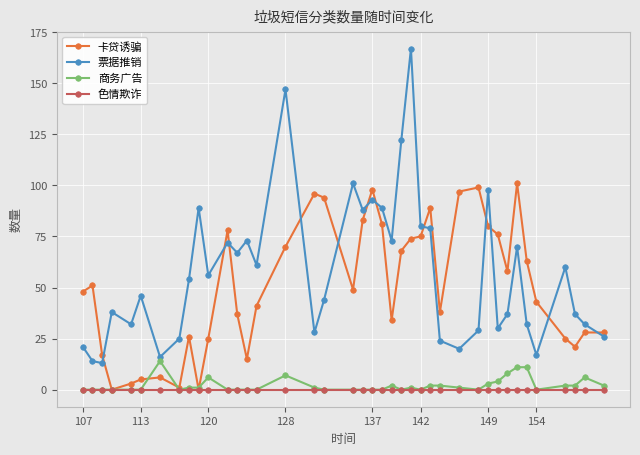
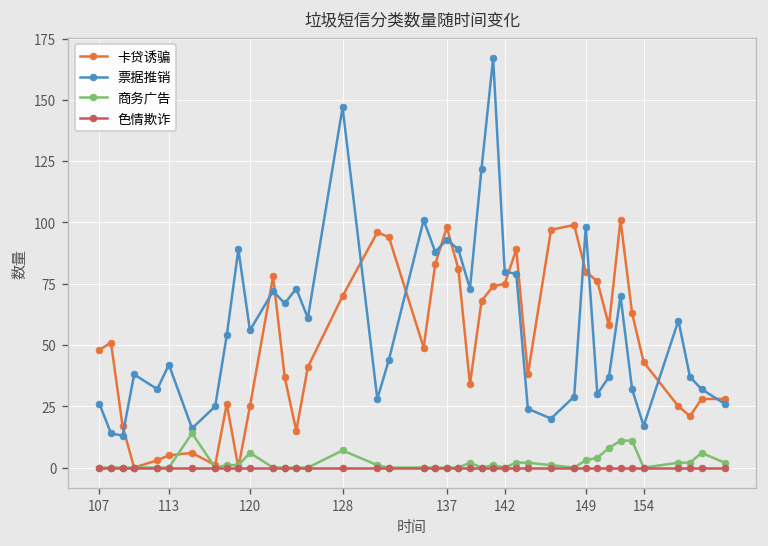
  {
    "票据推销": {
-     "107": 21,
-     "113": 46,
+     "107": 26,
+     "113": 42,
      "120": 56,
      "128": 147,
      "137": 93,
      "142": 80,
      "149": 98,
      "154": 17
    },
    "商务广告": {
      "120": 6,
      "128": 7,
      "149": 3
    }
  }
